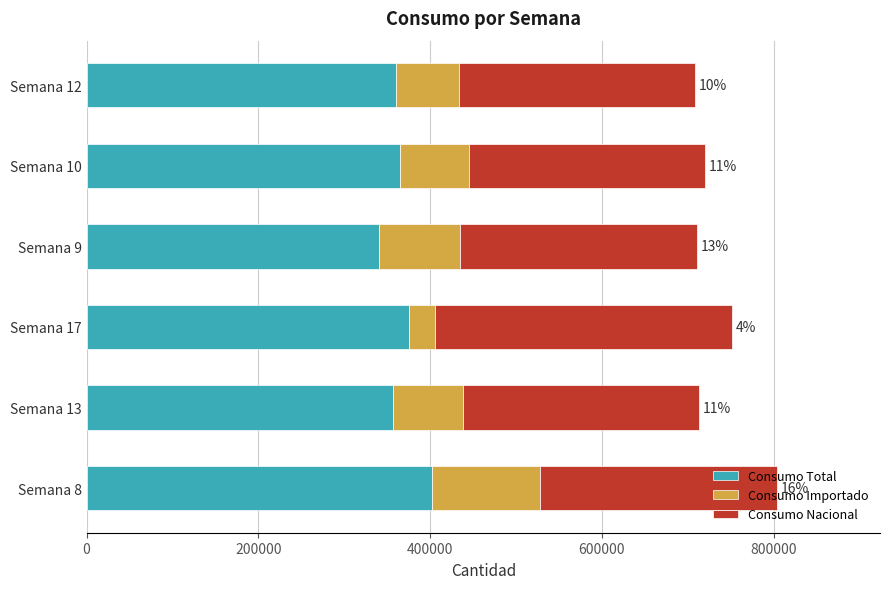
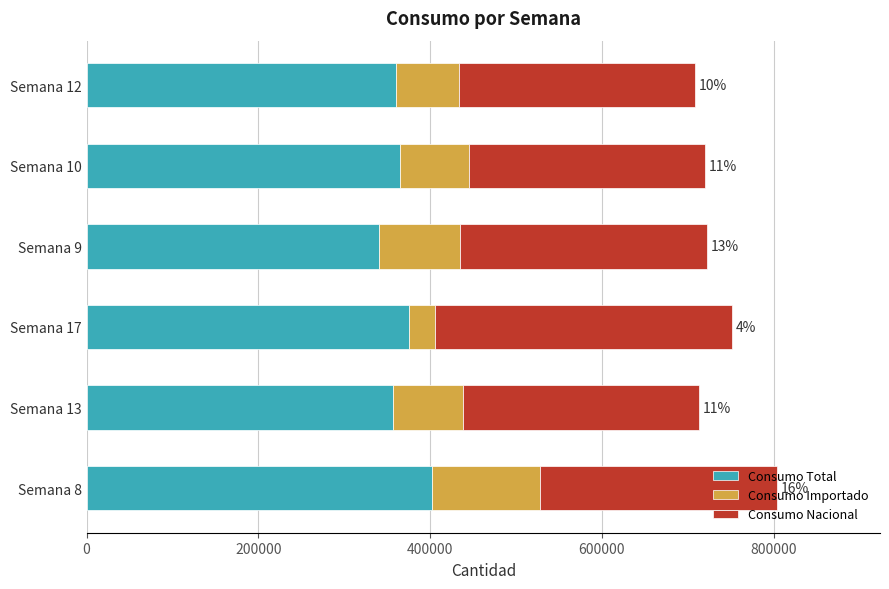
  {
    "Consumo Total": {
      "Semana 12": 360000,
      "Semana 10": 370000,
      "Semana 9": 340000,
      "Semana 17": 380000,
      "Semana 13": 360000,
      "Semana 8": 400000
    },
    "Consumo Importado": {
      "Semana 12": 70000,
      "Semana 10": 80000,
      "Semana 9": 90000,
      "Semana 17": 30000,
      "Semana 13": 80000,
      "Semana 8": 130000
    },
    "Consumo Nacional": {
-     "Semana 9": 280000
+     "Semana 9": 290000
    }
  }
